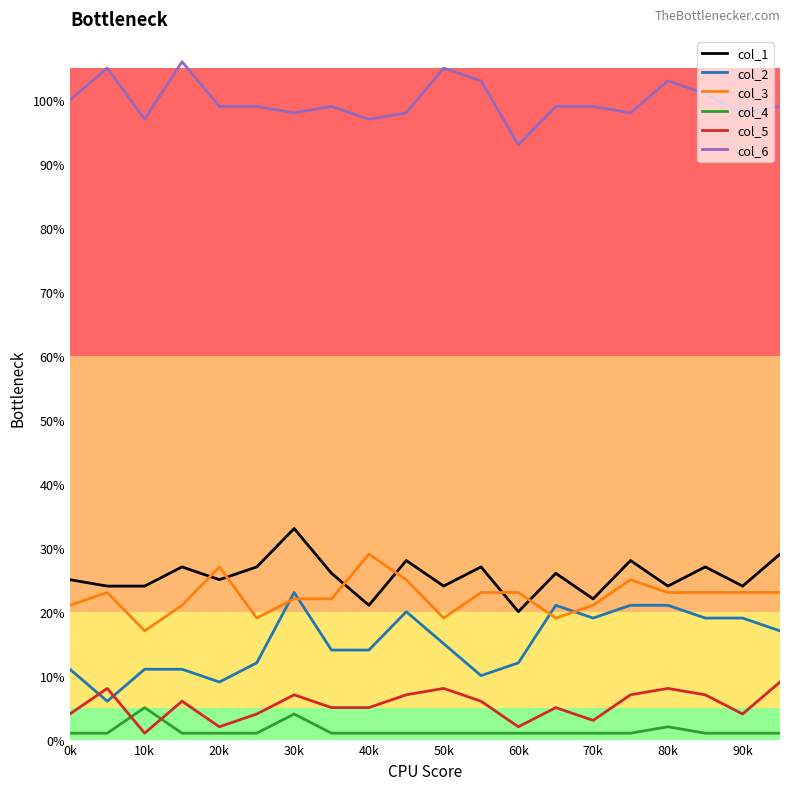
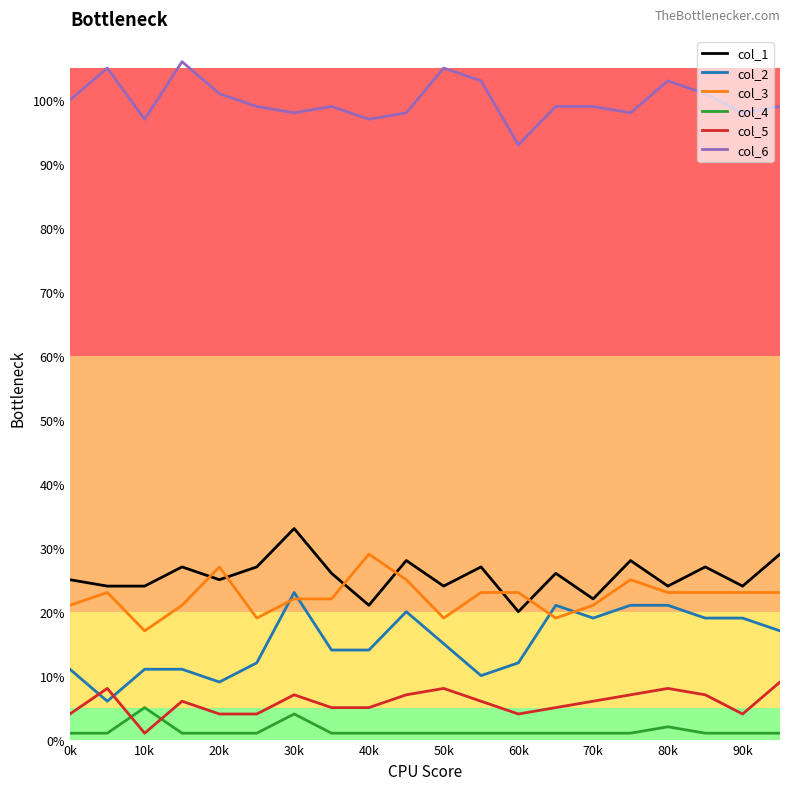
  {
    "col_1": {
      "0k": "25%",
      "10k": "24%",
      "20k": "25%",
      "30k": "33%",
      "40k": "21%",
      "50k": "24%",
      "60k": "20%",
      "70k": "22%",
      "80k": "24%",
      "90k": "24%"
    },
    "col_2": {
      "0k": "11%",
      "10k": "11%",
      "20k": "9%",
      "30k": "23%",
      "40k": "14%",
      "50k": "15%",
      "60k": "12%",
      "70k": "19%",
      "80k": "21%",
      "90k": "19%"
    },
    "col_3": {
      "0k": "21%",
      "10k": "17%",
      "20k": "27%",
      "30k": "22%",
      "40k": "29%",
      "50k": "19%",
      "60k": "23%",
      "70k": "21%",
      "80k": "23%",
      "90k": "23%"
    },
    "col_4": {
      "0k": "1%",
      "10k": "5%",
      "20k": "1%",
      "30k": "4%",
      "40k": "1%",
      "50k": "1%",
      "60k": "1%",
      "70k": "1%",
      "80k": "2%",
      "90k": "1%"
    },
    "col_5": {
      "0k": "4%",
      "10k": "1%",
-     "20k": "2%",
+     "20k": "4%",
      "30k": "7%",
      "40k": "5%",
      "50k": "8%",
-     "60k": "2%",
-     "70k": "3%",
+     "60k": "4%",
+     "70k": "6%",
      "80k": "8%",
      "90k": "4%"
    },
    "col_6": {
      "0k": "100%",
      "10k": "97%",
-     "20k": "99%",
+     "20k": "101%",
      "30k": "98%",
      "40k": "97%",
      "50k": "105%",
      "60k": "93%",
      "70k": "99%",
      "80k": "103%"
    }
  }
